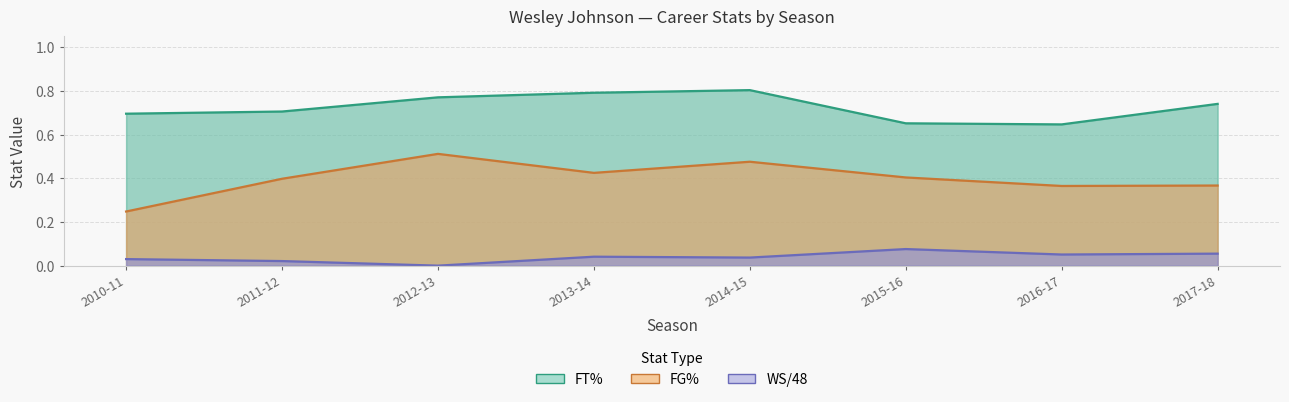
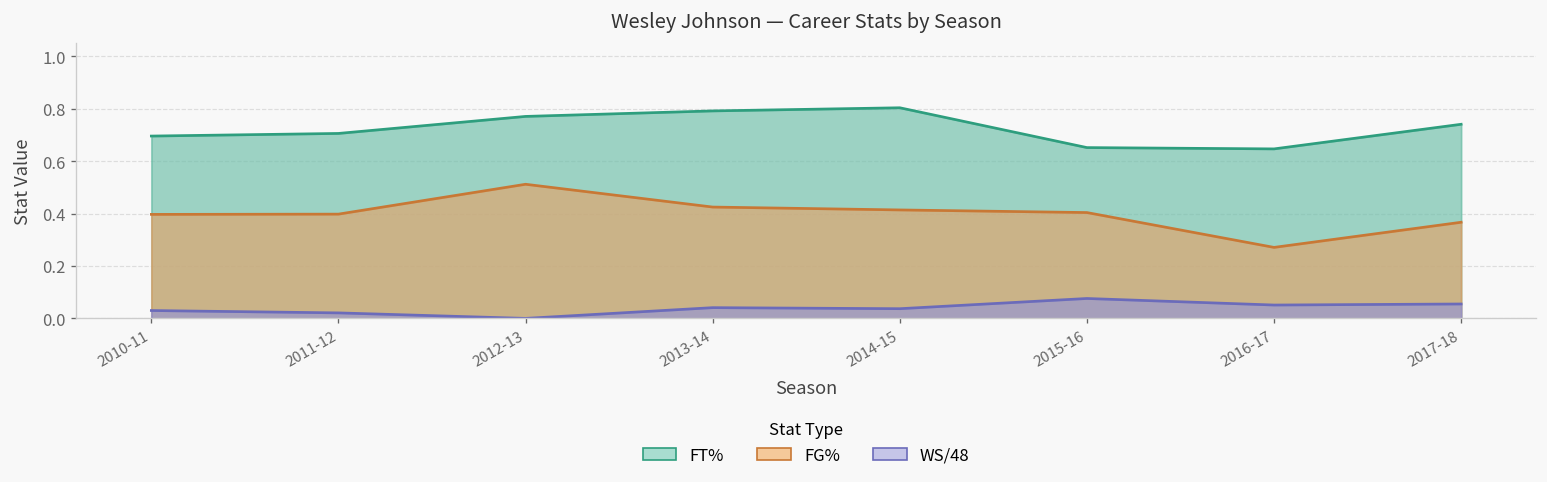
  {
    "FG%": {
-     "2010-11": 0.25,
+     "2010-11": 0.40,
      "2011-12": 0.40,
      "2012-13": 0.51,
      "2013-14": 0.43,
-     "2014-15": 0.48,
+     "2014-15": 0.41,
      "2015-16": 0.40,
-     "2016-17": 0.37,
+     "2016-17": 0.27,
      "2017-18": 0.37
    }
  }
